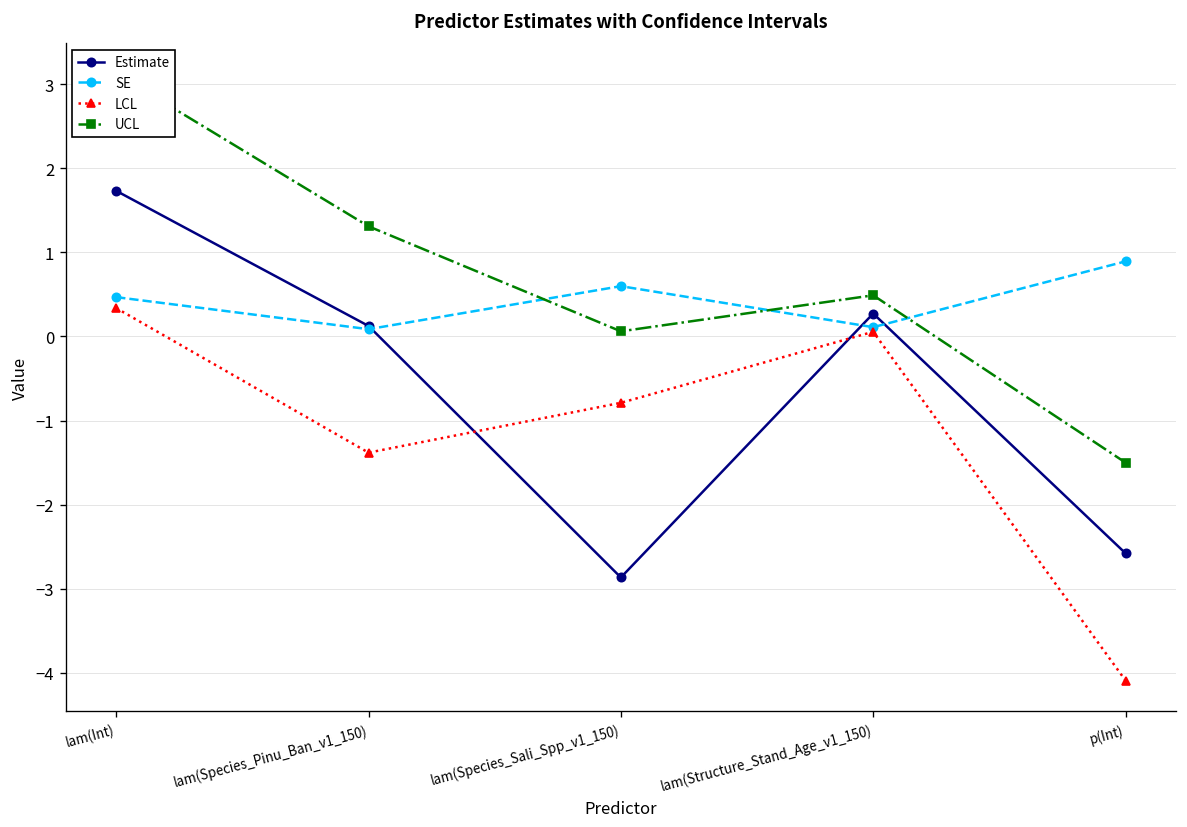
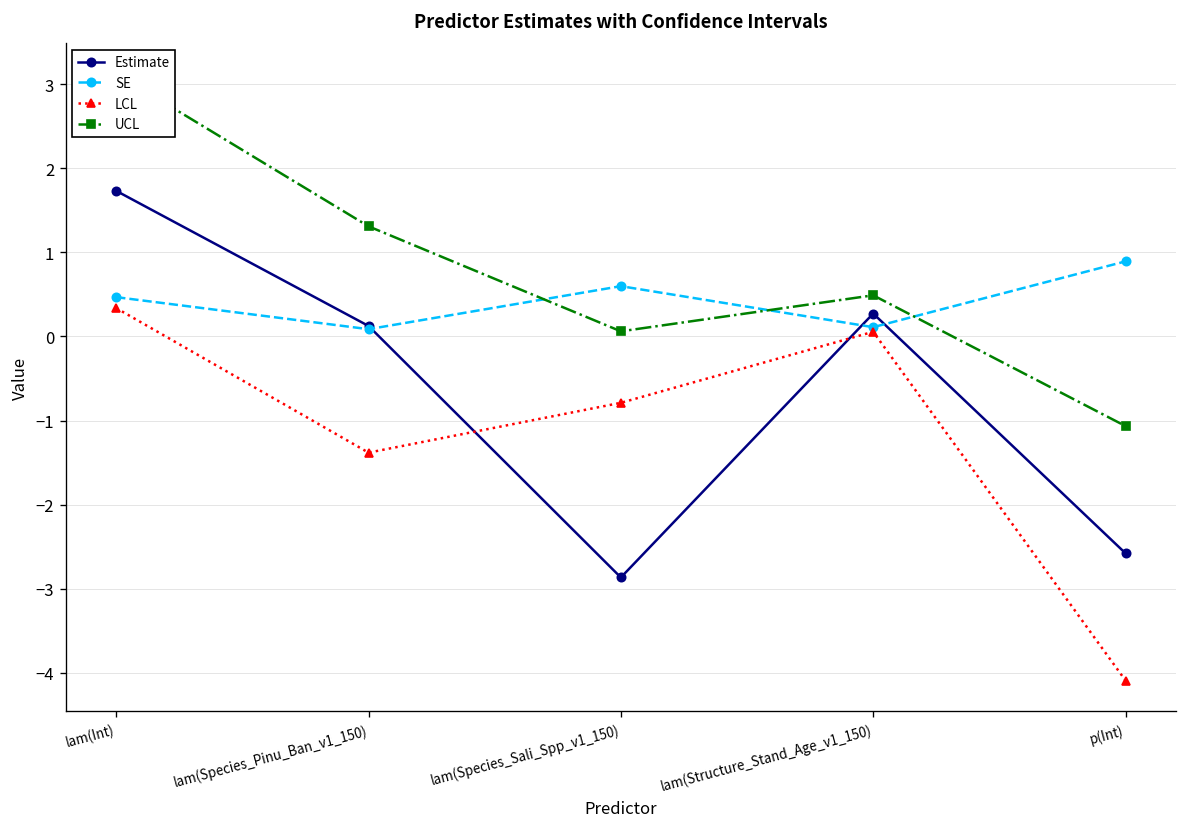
  {
    "Estimate": {
      "lam(Int)": 1.7,
      "lam(Species_Pinu_Ban_v1_150)": 0.1,
      "lam(Species_Sali_Spp_v1_150)": -2.9,
      "lam(Structure_Stand_Age_v1_150)": 0.3,
      "p(Int)": -2.6
    },
    "SE": {
      "lam(Int)": 0.5,
      "lam(Species_Pinu_Ban_v1_150)": 0.1,
      "lam(Species_Sali_Spp_v1_150)": 0.6,
      "lam(Structure_Stand_Age_v1_150)": 0.1,
      "p(Int)": 0.9
    },
    "LCL": {
      "lam(Int)": 0.3,
      "lam(Species_Pinu_Ban_v1_150)": -1.4,
      "lam(Species_Sali_Spp_v1_150)": -0.8,
      "lam(Structure_Stand_Age_v1_150)": 0.1,
      "p(Int)": -4.1
    },
    "UCL": {
      "lam(Species_Pinu_Ban_v1_150)": 1.3,
      "lam(Species_Sali_Spp_v1_150)": 0.1,
      "lam(Structure_Stand_Age_v1_150)": 0.5,
-     "p(Int)": -1.5
+     "p(Int)": -1.1
    }
  }
